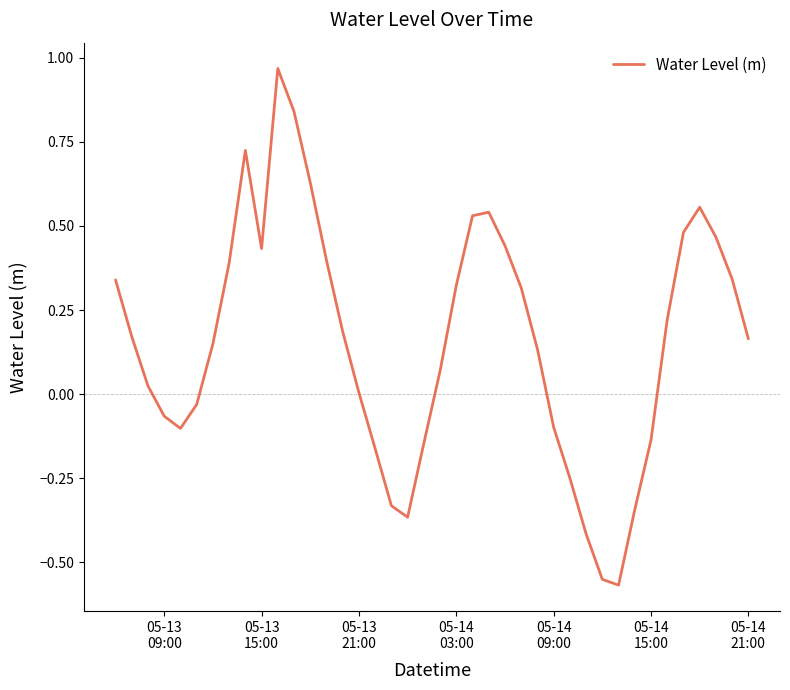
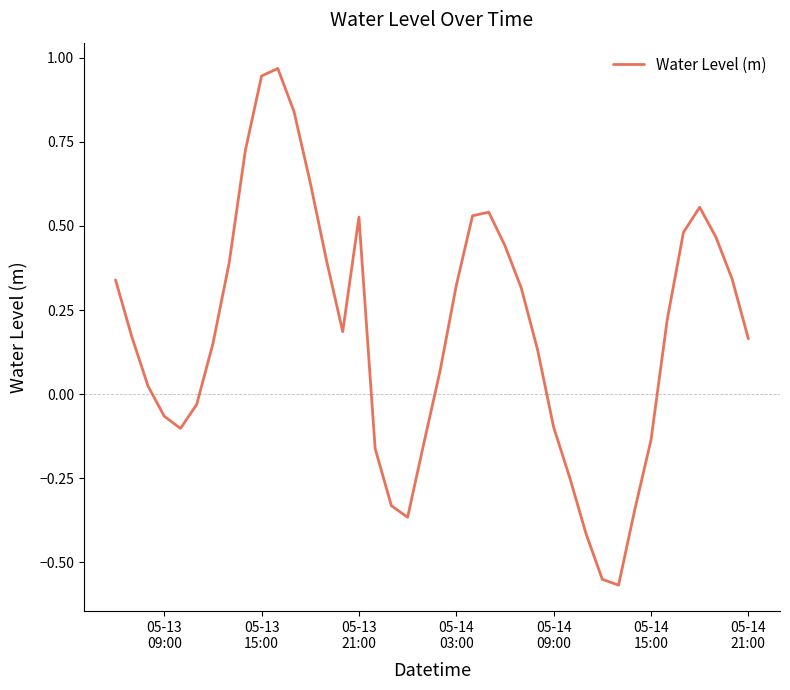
  {
    "05-13 09:00": -0.07,
-   "05-13 15:00": 0.43,
-   "05-13 21:00": 0.00,
+   "05-13 15:00": 0.95,
+   "05-13 21:00": 0.53,
    "05-14 03:00": 0.32,
    "05-14 09:00": -0.10,
    "05-14 15:00": -0.14,
    "05-14 21:00": 0.16
  }
